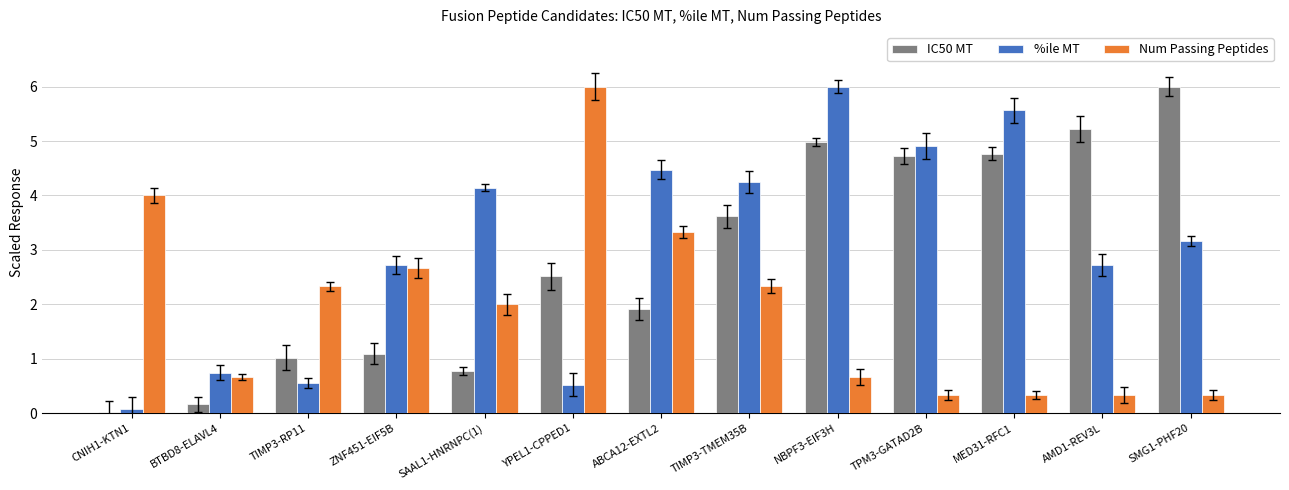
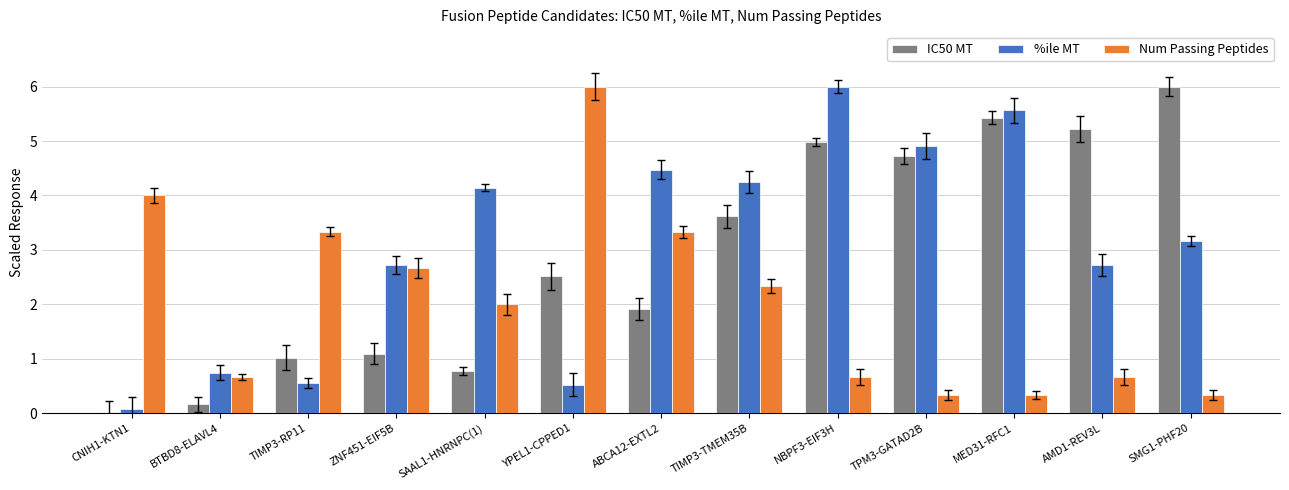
  {
    "IC50 MT": {
      "BTBD8-ELAVL4": 0.2,
      "TIMP3-RP11": 1.0,
      "ZNF451-EIF5B": 1.1,
      "SAAL1-HNRNPC(1)": 0.8,
      "YPEL1-CPPED1": 2.5,
      "ABCA12-EXTL2": 1.9,
      "TIMP3-TMEM35B": 3.6,
      "NBPF3-EIF3H": 5.0,
      "TPM3-GATAD2B": 4.7,
-     "MED31-RFC1": 4.8,
+     "MED31-RFC1": 5.4,
      "AMD1-REV3L": 5.2,
      "SMG1-PHF20": 6.0
    },
    "Num Passing Peptides": {
      "CNIH1-KTN1": 4.0,
      "BTBD8-ELAVL4": 0.7,
-     "TIMP3-RP11": 2.3,
+     "TIMP3-RP11": 3.3,
      "ZNF451-EIF5B": 2.7,
      "SAAL1-HNRNPC(1)": 2.0,
      "YPEL1-CPPED1": 6.0,
      "ABCA12-EXTL2": 3.3,
      "TIMP3-TMEM35B": 2.3,
      "NBPF3-EIF3H": 0.7,
      "TPM3-GATAD2B": 0.3,
      "MED31-RFC1": 0.3,
-     "AMD1-REV3L": 0.3,
+     "AMD1-REV3L": 0.7,
      "SMG1-PHF20": 0.3
    }
  }
